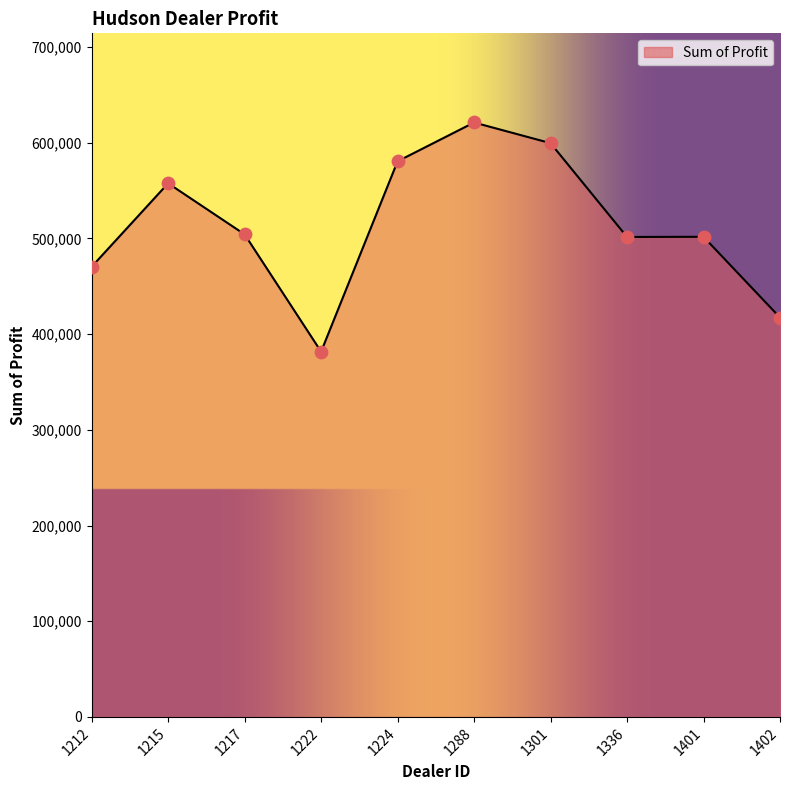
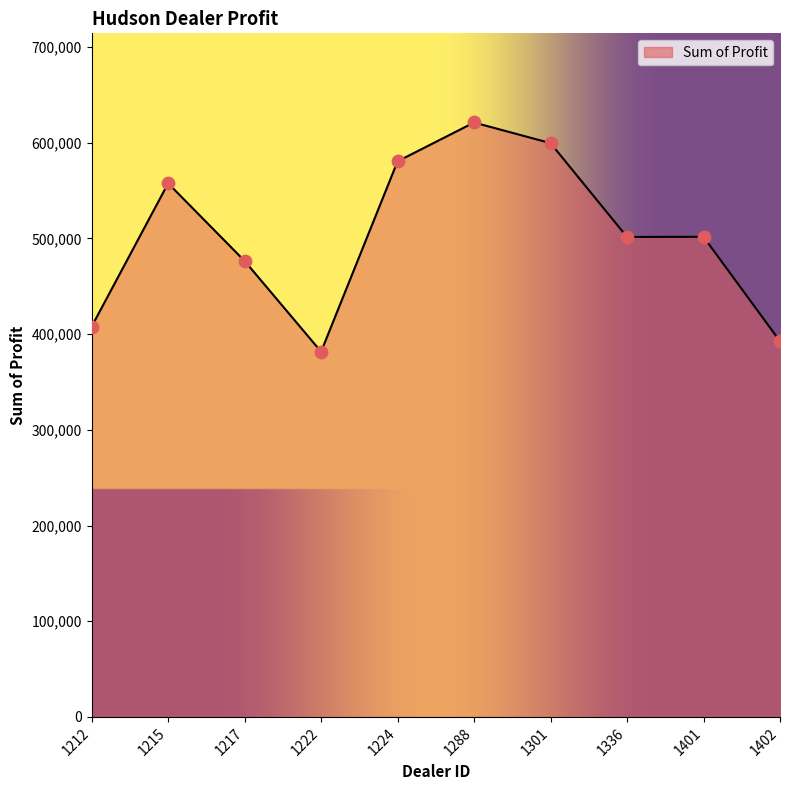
  {
-   "1212": "470,000",
+   "1212": "410,000",
    "1215": "560,000",
-   "1217": "500,000",
+   "1217": "480,000",
    "1222": "380,000",
    "1224": "580,000",
    "1288": "620,000",
    "1301": "600,000",
    "1336": "500,000",
    "1401": "500,000",
-   "1402": "420,000"
+   "1402": "390,000"
  }
